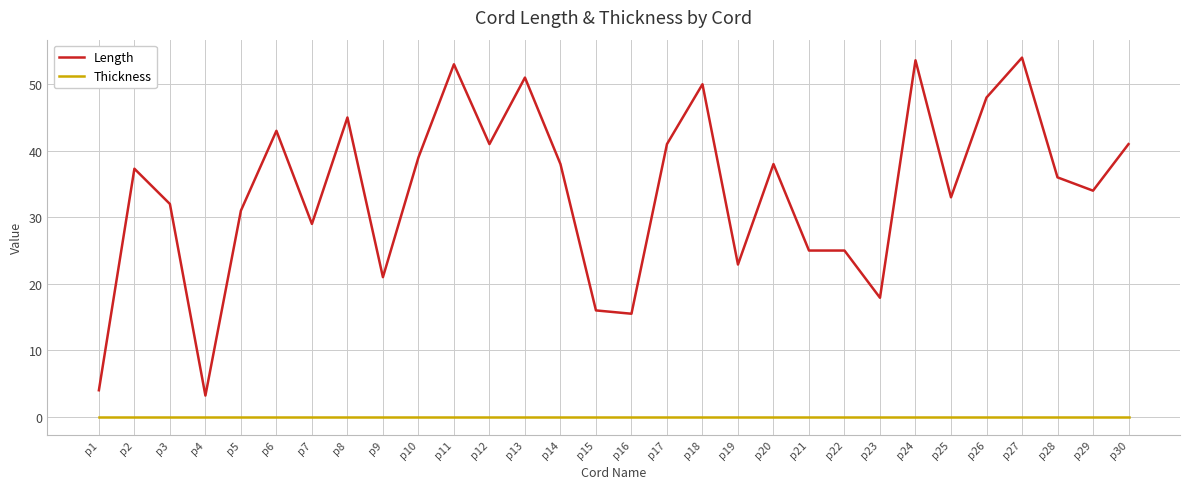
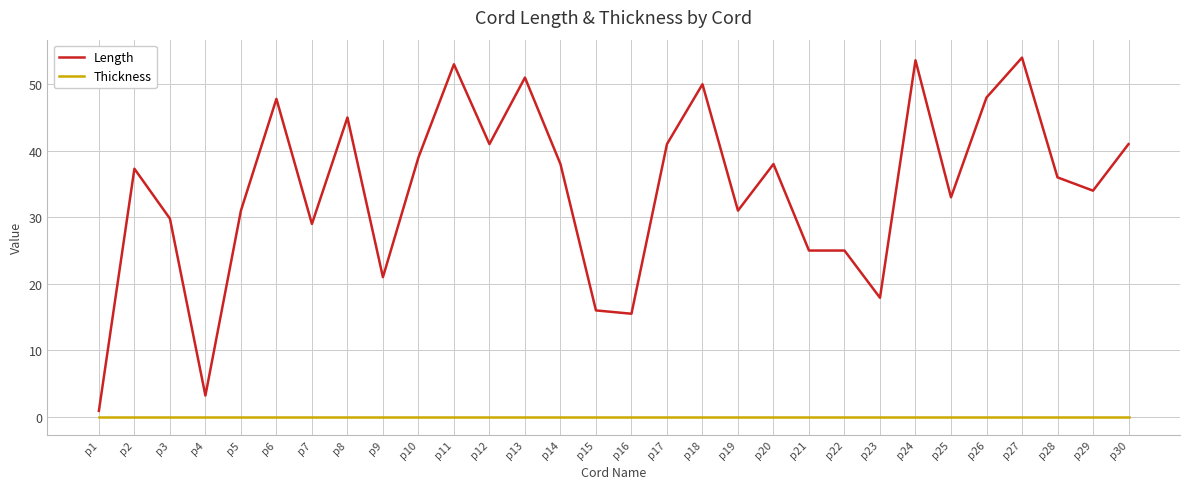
  {
    "Length": {
-     "p1": 4,
+     "p1": 1,
      "p2": 37,
-     "p3": 32,
+     "p3": 30,
      "p4": 3,
      "p5": 31,
-     "p6": 43,
+     "p6": 48,
      "p7": 29,
      "p8": 45,
      "p9": 21,
      "p10": 39,
      "p11": 53,
      "p12": 41,
      "p13": 51,
      "p14": 38,
      "p15": 16,
      "p16": 16,
      "p17": 41,
      "p18": 50,
-     "p19": 23,
+     "p19": 31,
      "p20": 38,
      "p21": 25,
      "p22": 25,
      "p23": 18,
      "p24": 54,
      "p25": 33,
      "p26": 48,
      "p27": 54,
      "p28": 36,
      "p29": 34,
      "p30": 41
    },
    "Thickness": {
      "p1": 0,
      "p2": 0,
      "p3": 0,
      "p4": 0,
      "p5": 0,
      "p6": 0,
      "p7": 0,
      "p8": 0,
      "p9": 0,
      "p10": 0,
      "p11": 0,
      "p12": 0,
      "p13": 0,
      "p14": 0,
      "p15": 0,
      "p16": 0,
      "p17": 0,
      "p18": 0,
      "p19": 0,
      "p20": 0,
      "p21": 0,
      "p22": 0,
      "p23": 0,
      "p24": 0,
      "p25": 0,
      "p26": 0,
      "p27": 0,
      "p28": 0,
      "p29": 0,
      "p30": 0
    }
  }
